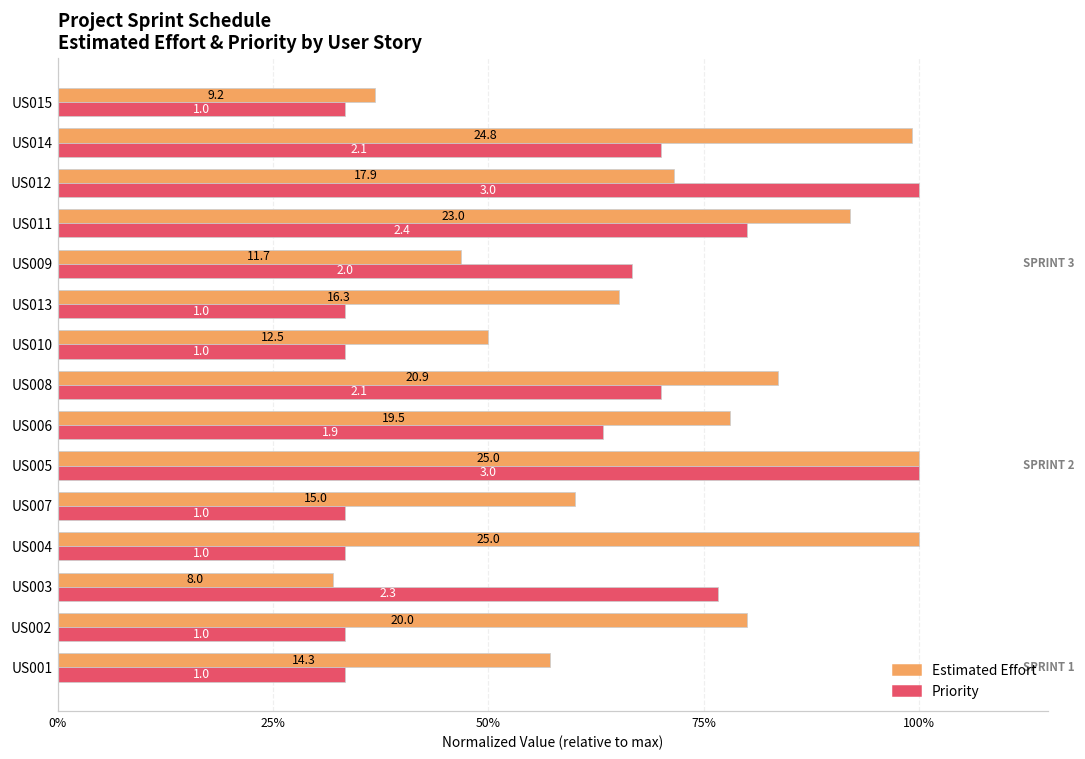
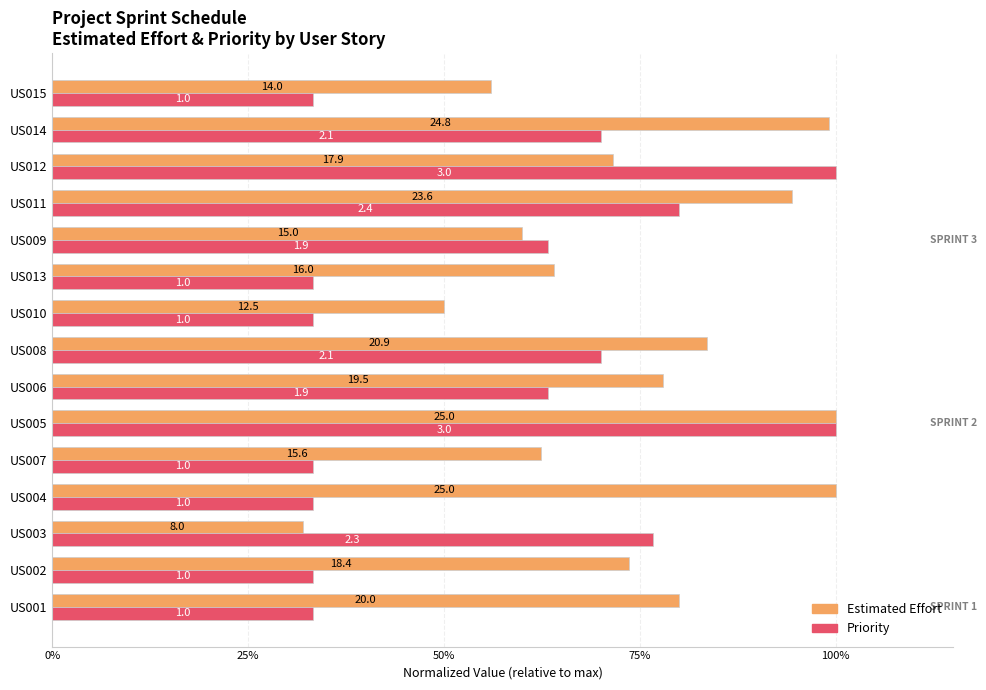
  {
    "Estimated Effort": {
-     "US015": 9.2,
-     "US011": 23.0,
-     "US009": 11.7,
-     "US013": 16.3,
-     "US007": 15.0,
-     "US002": 20.0,
-     "US001": 14.3
+     "US015": 14.0,
+     "US011": 23.6,
+     "US009": 15.0,
+     "US013": 16.0,
+     "US007": 15.6,
+     "US002": 18.4,
+     "US001": 20.0
    },
    "Priority": {
-     "US009": 2.0
+     "US009": 1.9
    }
  }
